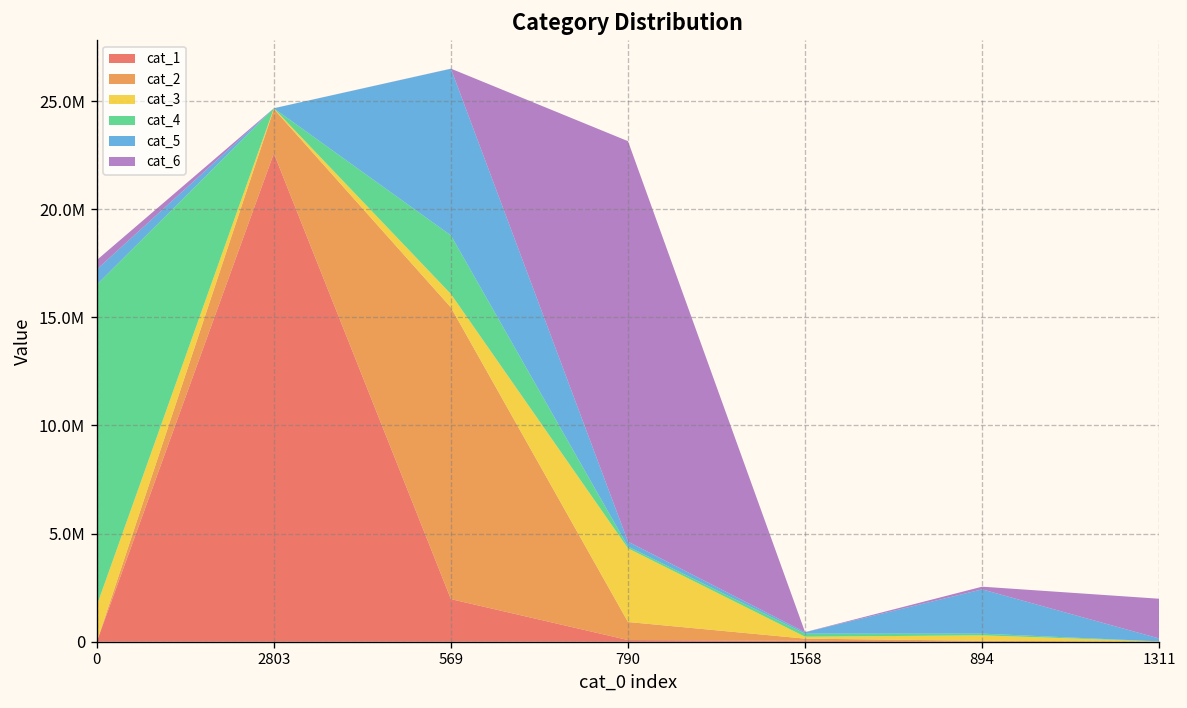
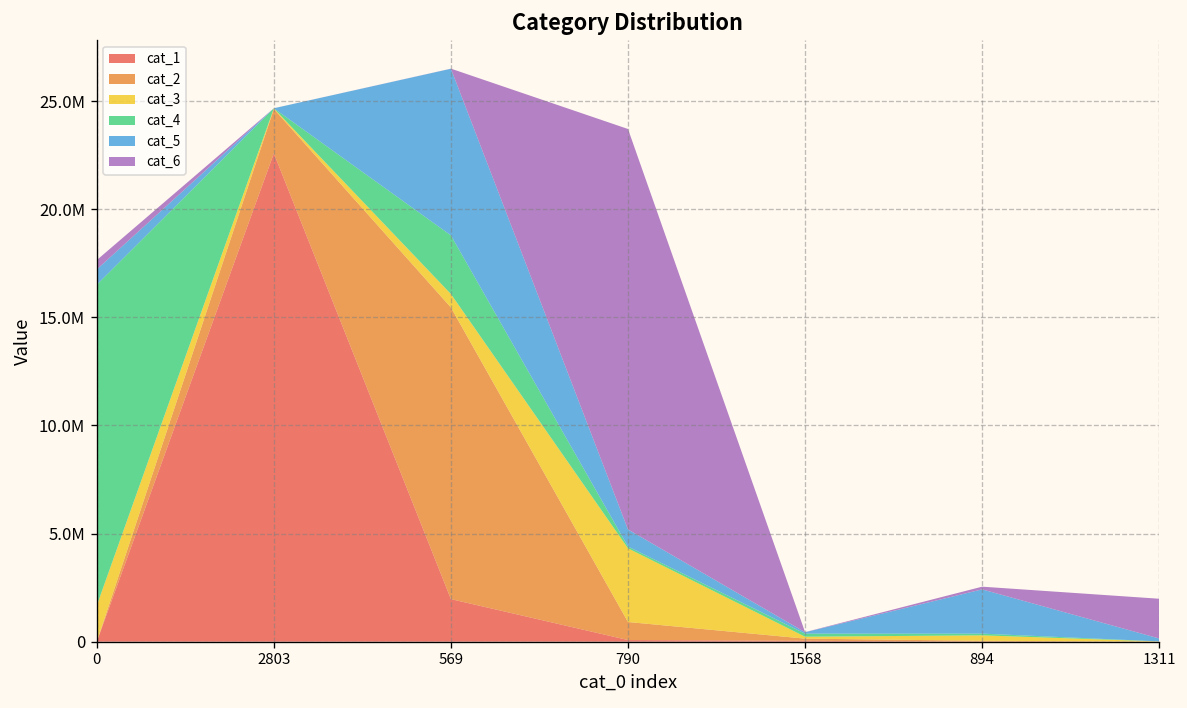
  {
    "cat_3": {
      "0": 1700000,
      "569": 600000
    },
    "cat_4": {
      "0": 14800000,
      "569": 2700000
    },
    "cat_5": {
      "0": 700000,
-     "790": 200000
+     "790": 800000
    },
    "cat_6": {
      "0": 400000,
      "790": 18500000,
      "1311": 1800000
    }
  }
